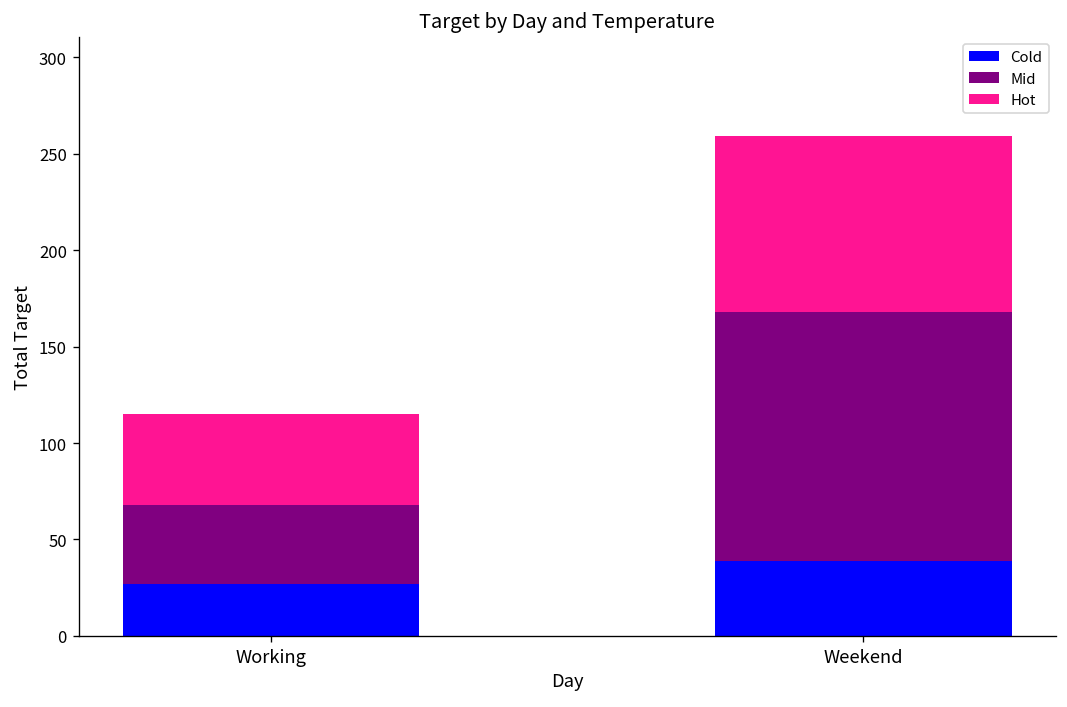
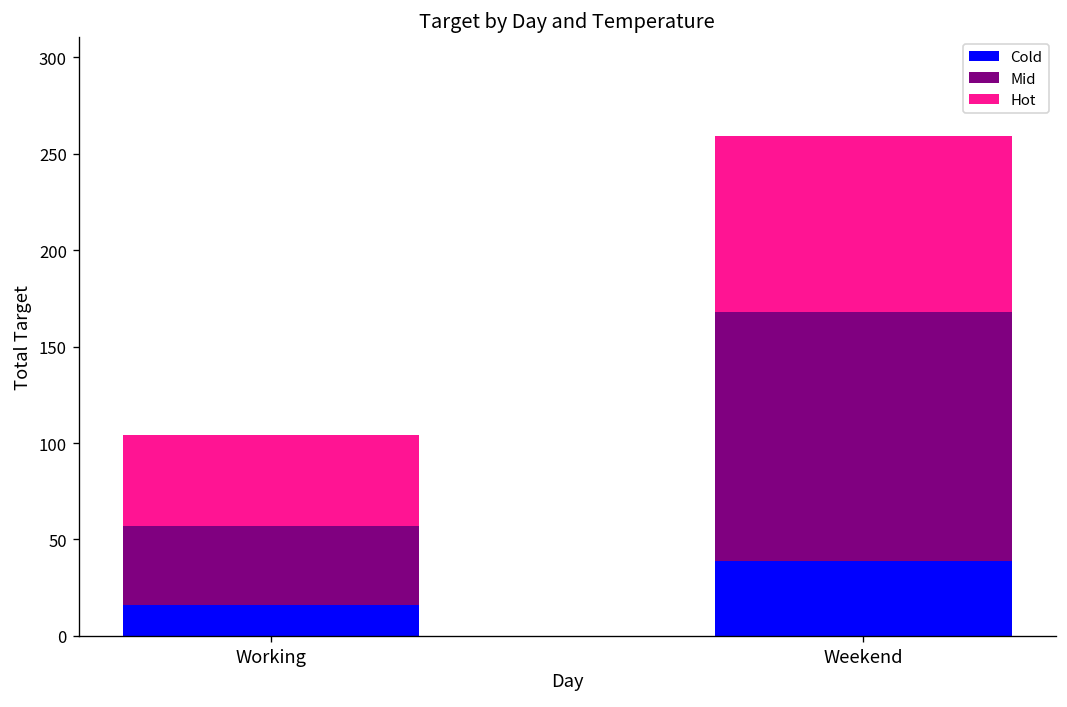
  {
    "Cold": {
-     "Working": 27,
+     "Working": 16,
      "Weekend": 39
    },
    "Mid": {
      "Working": 41,
      "Weekend": 129
    },
    "Hot": {
      "Working": 47,
      "Weekend": 91
    }
  }
